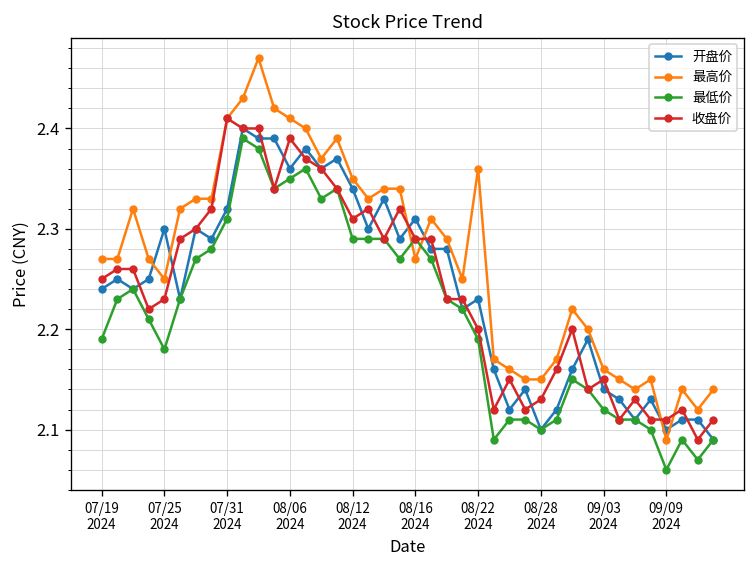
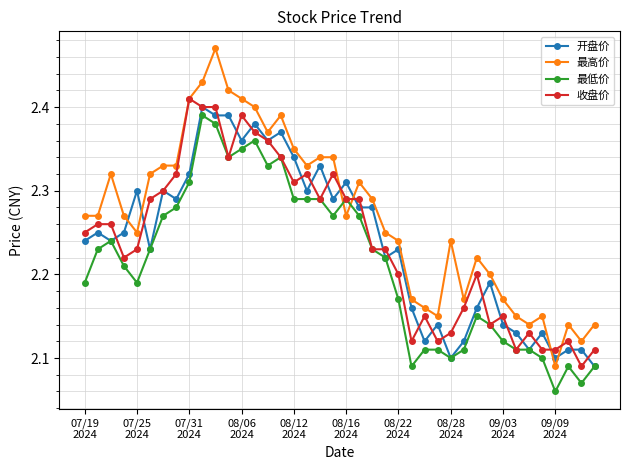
  {
    "开盘价": {
      "07/19 2024": 2.24,
      "07/25 2024": 2.30,
      "07/31 2024": 2.32,
      "08/06 2024": 2.36,
      "08/12 2024": 2.34,
      "08/16 2024": 2.31,
      "08/22 2024": 2.23,
      "09/03 2024": 2.14,
      "09/09 2024": 2.10
    },
    "最高价": {
      "07/19 2024": 2.27,
      "07/25 2024": 2.25,
      "08/06 2024": 2.41,
      "08/12 2024": 2.35,
      "08/16 2024": 2.27,
-     "08/22 2024": 2.36,
-     "08/28 2024": 2.15,
-     "09/03 2024": 2.16,
+     "08/22 2024": 2.24,
+     "08/28 2024": 2.24,
+     "09/03 2024": 2.17,
      "09/09 2024": 2.09
    },
    "最低价": {
      "07/19 2024": 2.19,
-     "07/25 2024": 2.18,
+     "07/25 2024": 2.19,
      "07/31 2024": 2.31,
      "08/06 2024": 2.35,
      "08/12 2024": 2.29,
-     "08/22 2024": 2.19,
+     "08/22 2024": 2.17,
      "09/03 2024": 2.12,
      "09/09 2024": 2.06
    },
    "收盘价": {
      "07/19 2024": 2.25,
      "07/25 2024": 2.23,
      "08/06 2024": 2.39,
      "08/12 2024": 2.31,
      "08/22 2024": 2.20,
      "08/28 2024": 2.13,
      "09/03 2024": 2.15,
      "09/09 2024": 2.11
    }
  }
